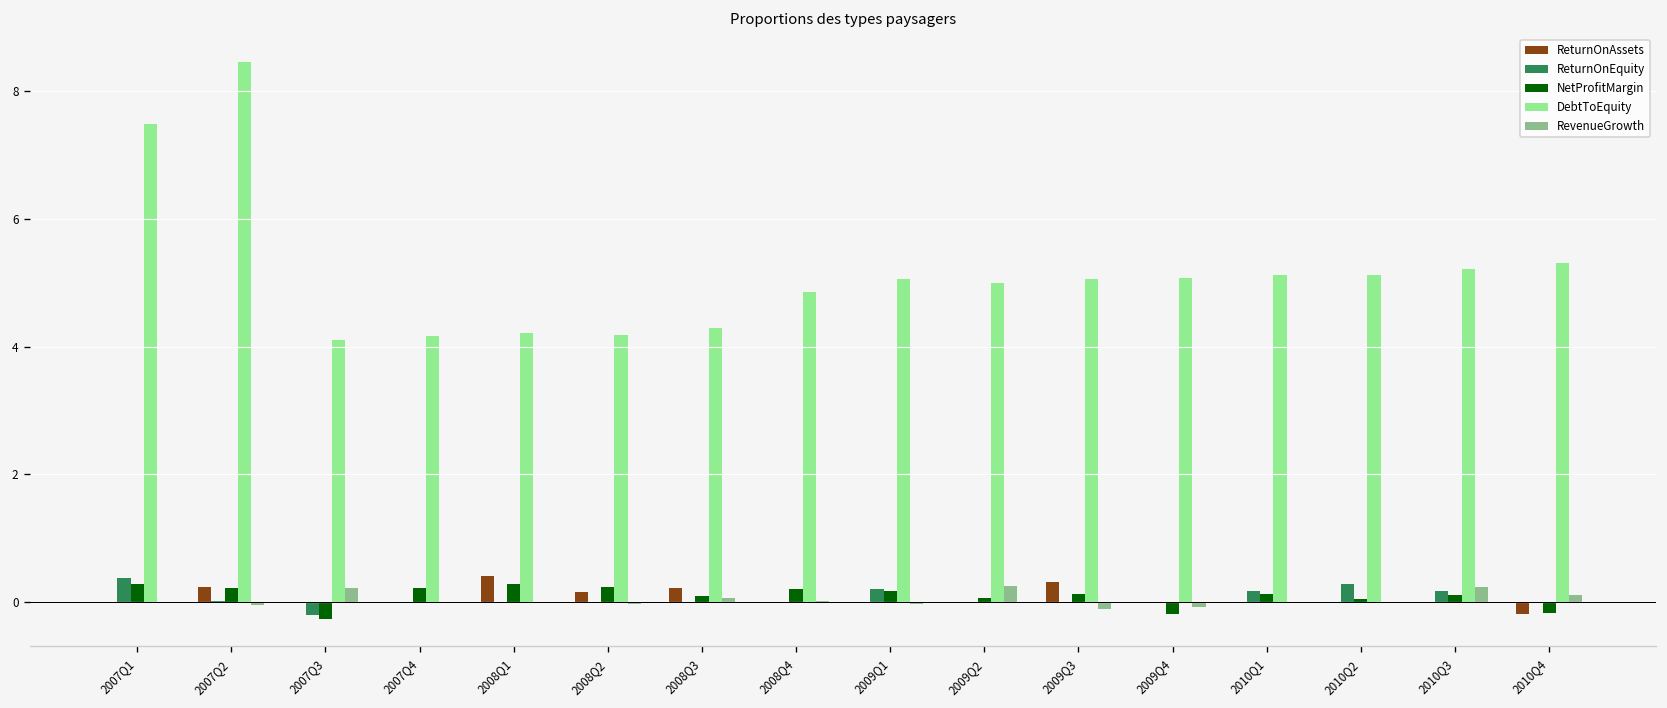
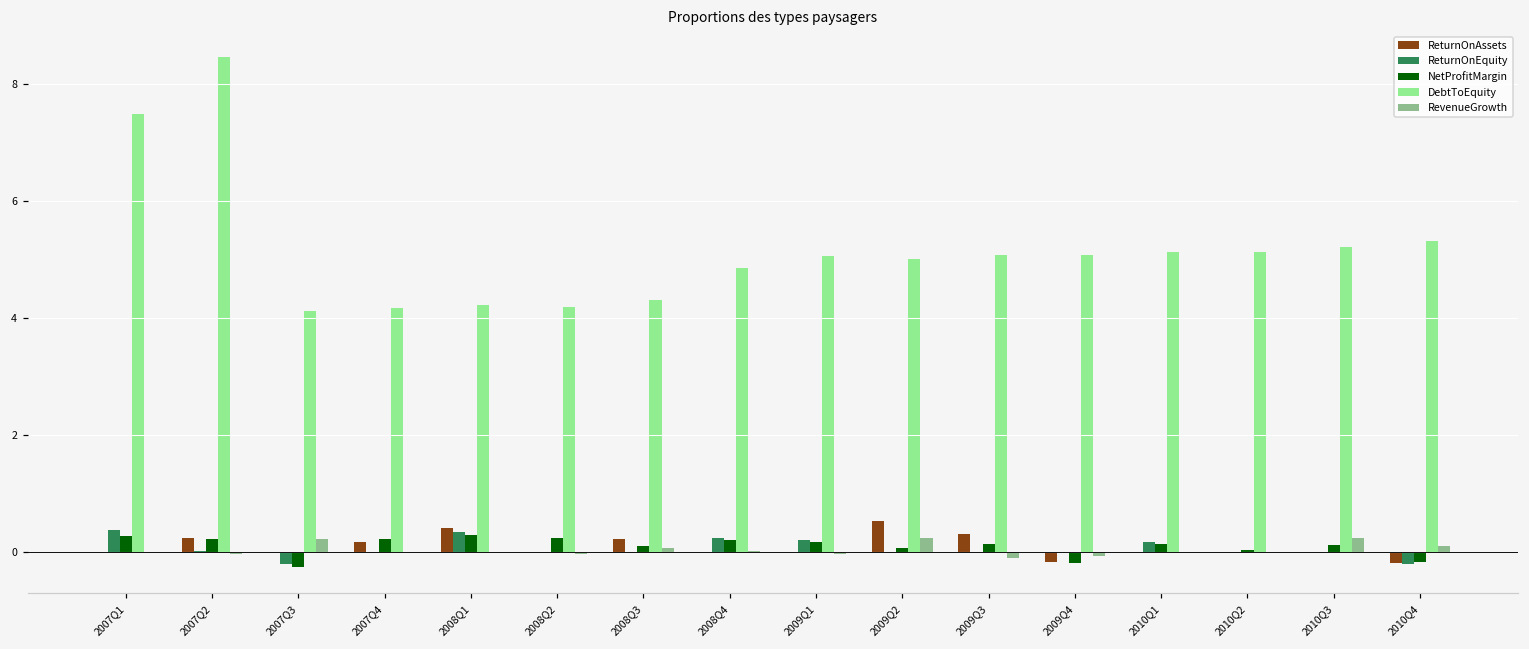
  {
    "ReturnOnAssets": {
      "2007Q2": 0.2,
-     "2007Q4": 0.0,
+     "2007Q4": 0.2,
      "2008Q1": 0.4,
-     "2008Q2": 0.2,
+     "2008Q2": 0.0,
      "2008Q3": 0.2,
-     "2009Q2": 0.0,
+     "2009Q2": 0.5,
      "2009Q3": 0.3,
-     "2009Q4": 0.0,
+     "2009Q4": -0.2,
      "2010Q4": -0.2
    },
    "ReturnOnEquity": {
      "2007Q1": 0.4,
      "2007Q3": -0.2,
-     "2008Q1": 0.0,
-     "2008Q4": 0.0,
+     "2008Q1": 0.3,
+     "2008Q4": 0.2,
      "2009Q1": 0.2,
      "2010Q1": 0.2,
-     "2010Q2": 0.3,
-     "2010Q3": 0.2,
-     "2010Q4": 0.0
+     "2010Q2": 0.0,
+     "2010Q3": 0.0,
+     "2010Q4": -0.2
    },
    "NetProfitMargin": {
      "2007Q1": 0.3,
      "2007Q2": 0.2,
      "2007Q3": -0.3,
      "2007Q4": 0.2,
      "2008Q1": 0.3,
      "2008Q2": 0.2,
      "2008Q3": 0.1,
      "2008Q4": 0.2,
      "2009Q1": 0.2,
      "2009Q2": 0.1,
      "2009Q3": 0.1,
      "2009Q4": -0.2,
      "2010Q1": 0.1,
      "2010Q3": 0.1,
      "2010Q4": -0.2
    }
  }
